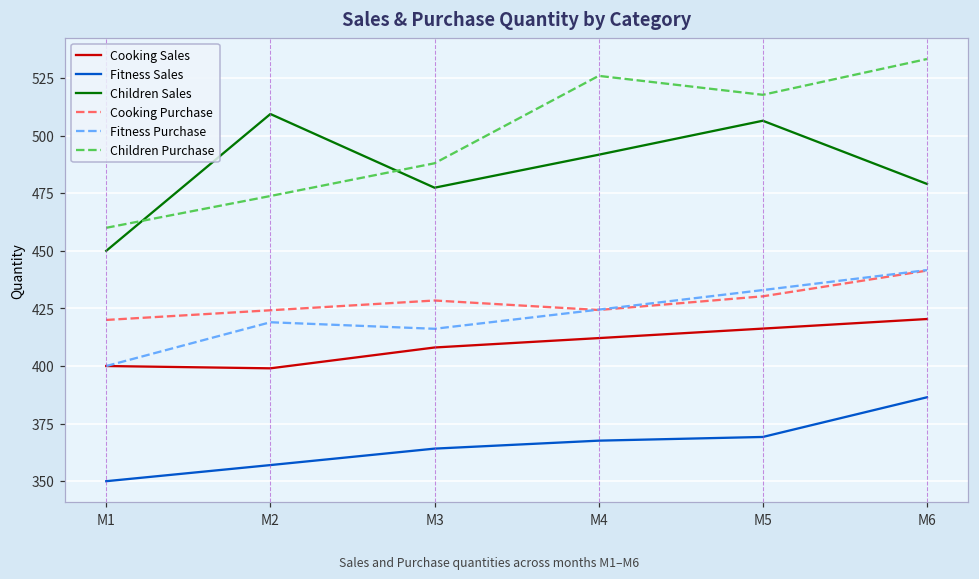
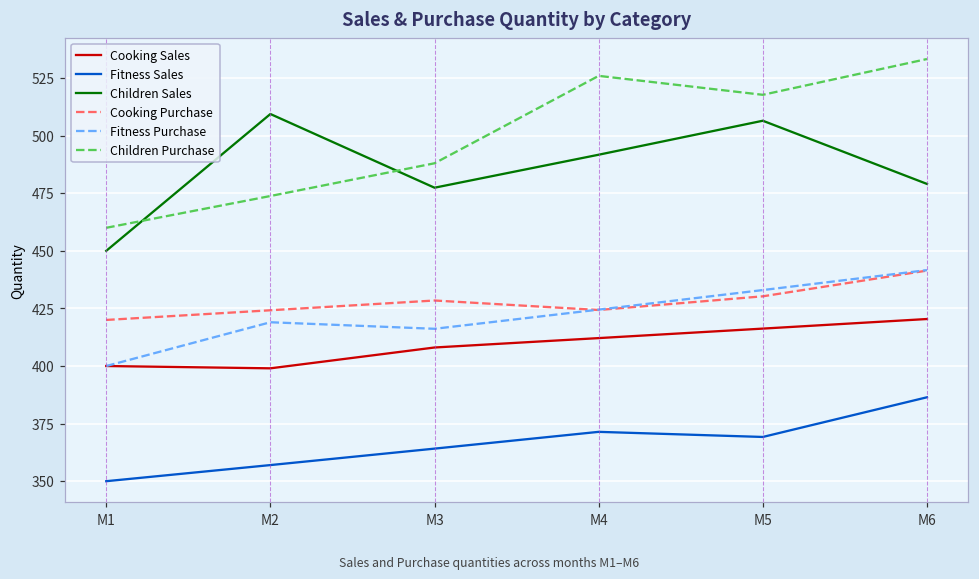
  {
    "Cooking Sales": {
      "M2": 399,
      "M3": 408,
      "M4": 412,
      "M5": 416,
      "M6": 420
    },
    "Fitness Sales": {
      "M1": 350,
      "M2": 357,
      "M3": 364,
-     "M4": 368,
+     "M4": 371,
      "M5": 369,
      "M6": 386
    },
    "Children Sales": {
      "M1": 450,
      "M2": 509,
      "M3": 477,
      "M4": 492,
      "M5": 506,
      "M6": 479
    },
    "Cooking Purchase": {
      "M1": 420,
      "M2": 424,
      "M3": 428,
      "M5": 430
    },
    "Fitness Purchase": {
      "M2": 419,
      "M3": 416,
      "M5": 433
    },
    "Children Purchase": {
      "M1": 460,
      "M2": 474,
      "M3": 488,
      "M4": 526,
      "M5": 518,
      "M6": 533
    }
  }
